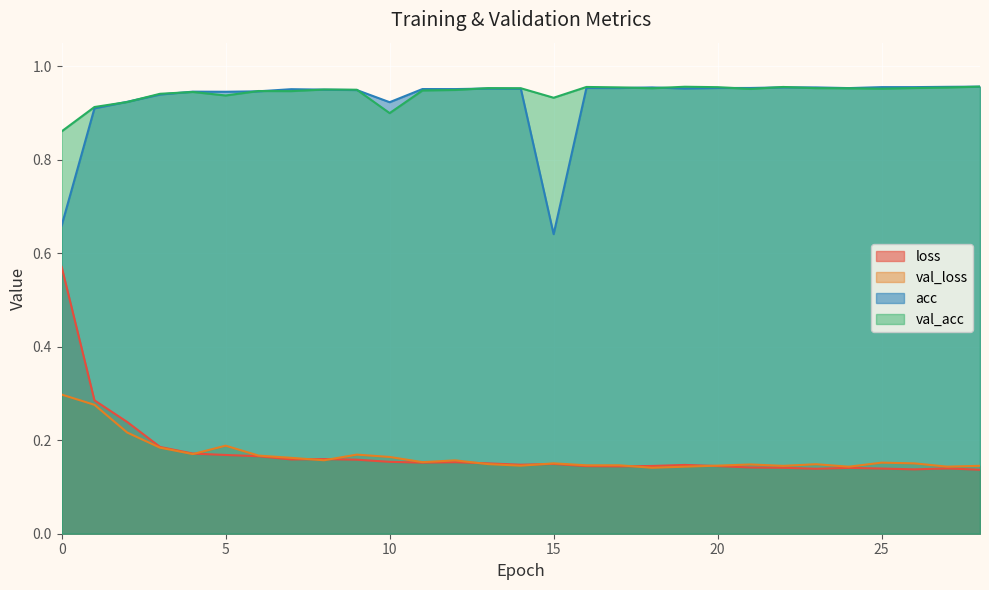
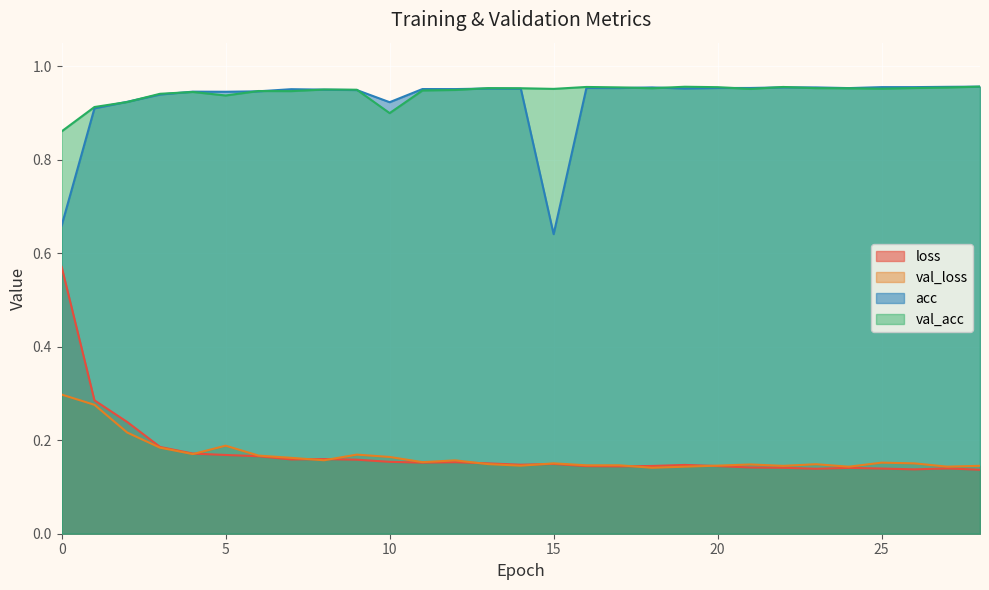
  {
    "acc": {
      "0": 0.66,
      "5": 0.95,
      "10": 0.92,
      "15": 0.64
    },
    "val_acc": {
      "0": 0.86,
      "5": 0.94,
      "10": 0.90,
-     "15": 0.93
+     "15": 0.95
    }
  }
